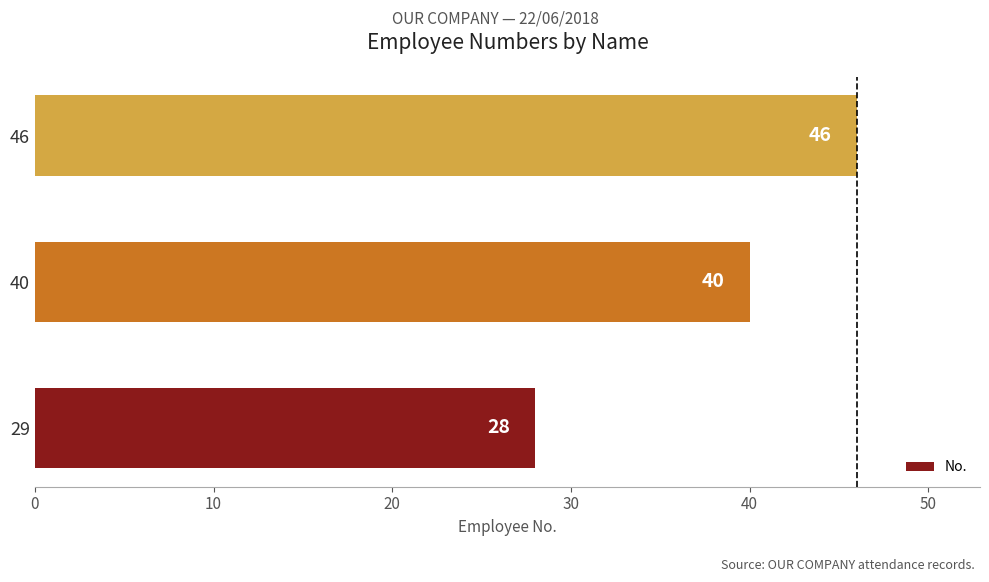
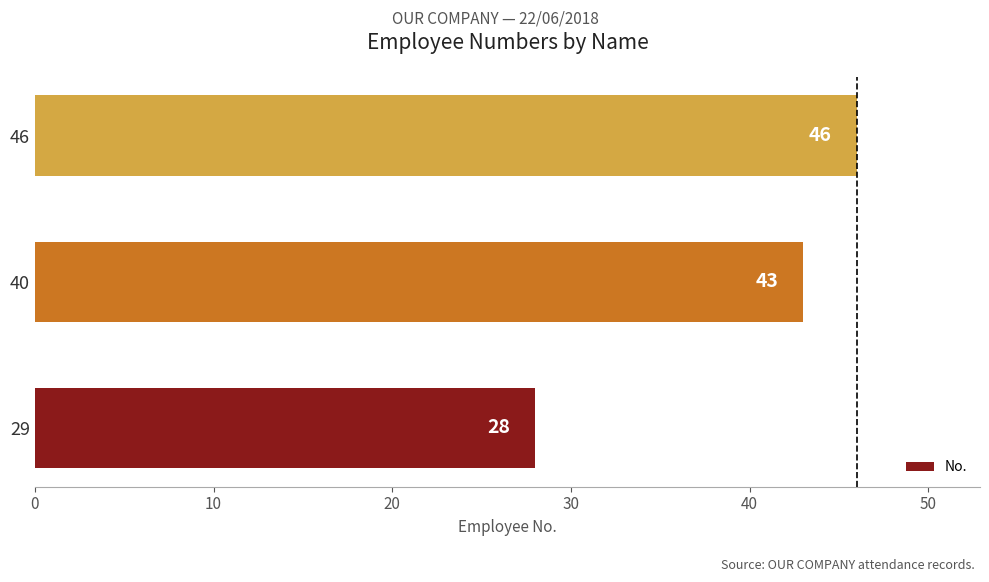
  {
    "46": 46,
-   "40": 40,
+   "40": 43,
    "29": 28
  }
